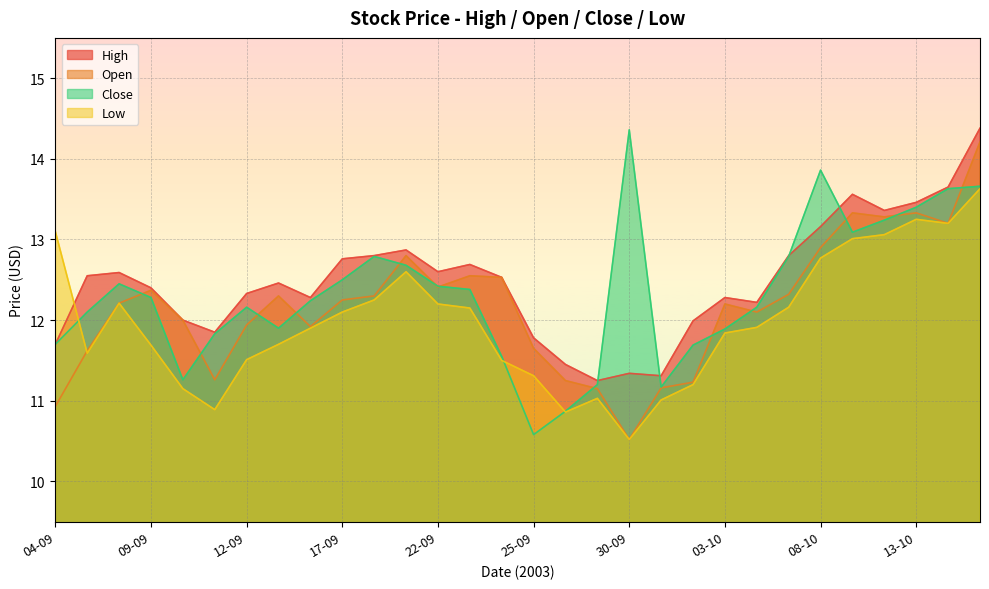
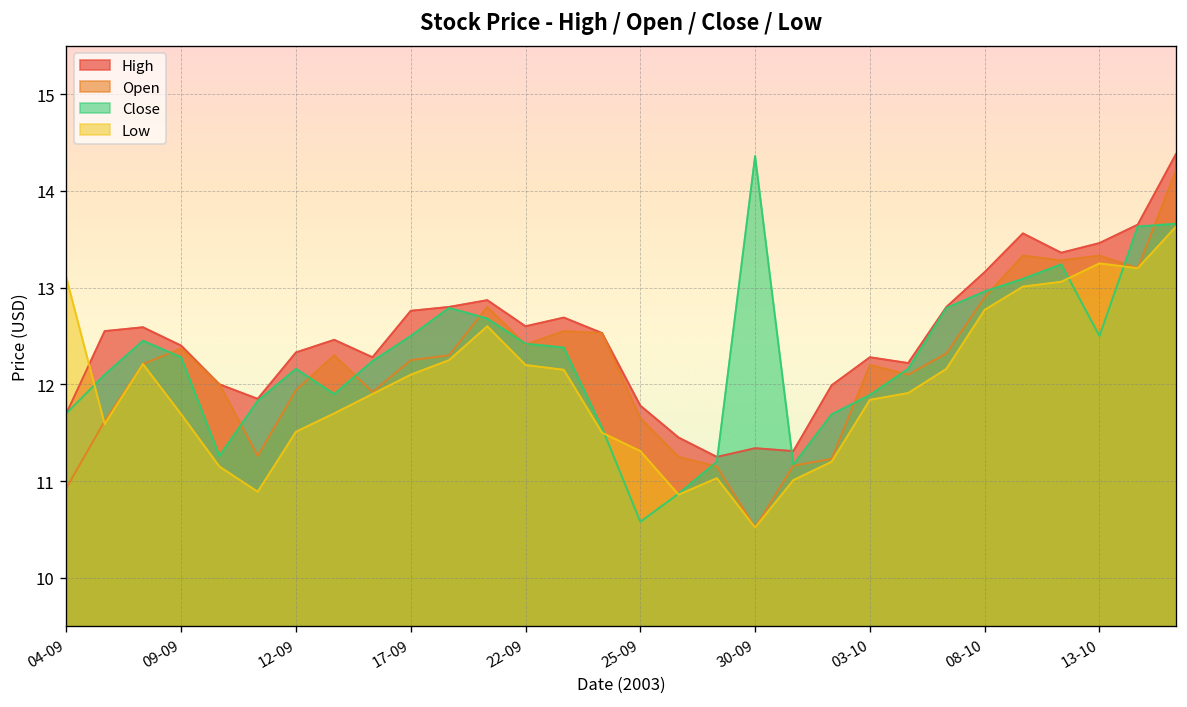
  {
    "Close": {
      "09-09": 12.3,
      "12-09": 12.2,
      "17-09": 12.5,
      "25-09": 10.6,
      "30-09": 14.4,
      "03-10": 11.9,
-     "08-10": 13.9,
-     "13-10": 13.4
+     "08-10": 13.0,
+     "13-10": 12.5
    },
    "Low": {
      "04-09": 13.1,
      "09-09": 11.7,
      "12-09": 11.5,
      "17-09": 12.1,
      "22-09": 12.2,
      "25-09": 11.3,
      "03-10": 11.8,
      "08-10": 12.8,
      "13-10": 13.3
    }
  }
